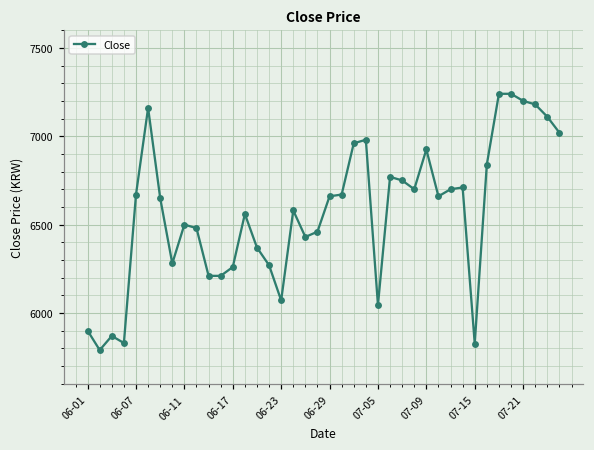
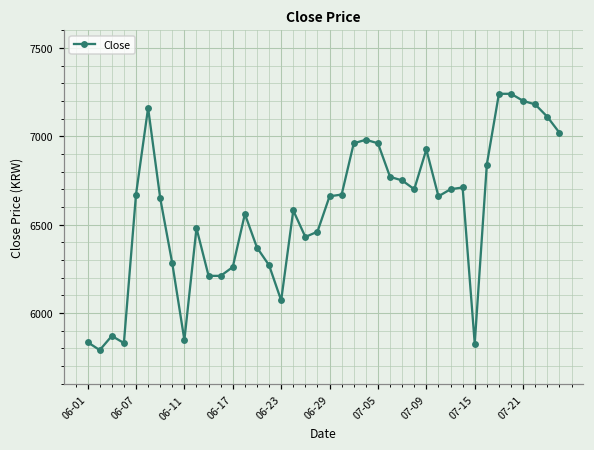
  {
-   "06-01": 5900,
+   "06-01": 5840,
    "06-07": 6670,
-   "06-11": 6500,
+   "06-11": 5850,
    "06-17": 6260,
    "06-23": 6070,
    "06-29": 6660,
-   "07-05": 6050,
+   "07-05": 6960,
    "07-09": 6930,
    "07-15": 5830,
    "07-21": 7200
  }
